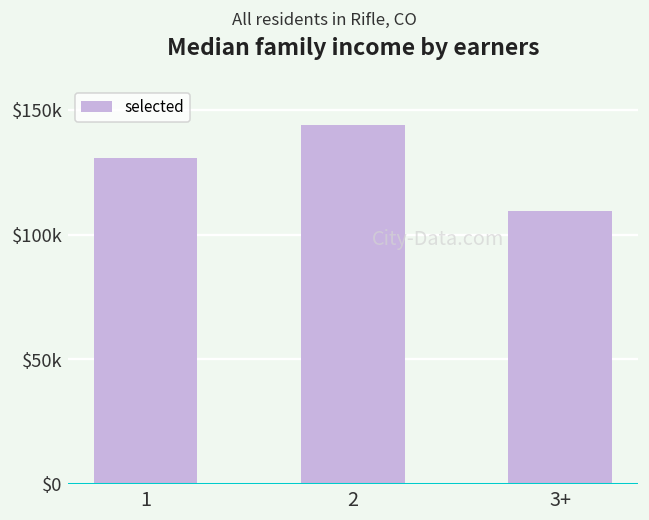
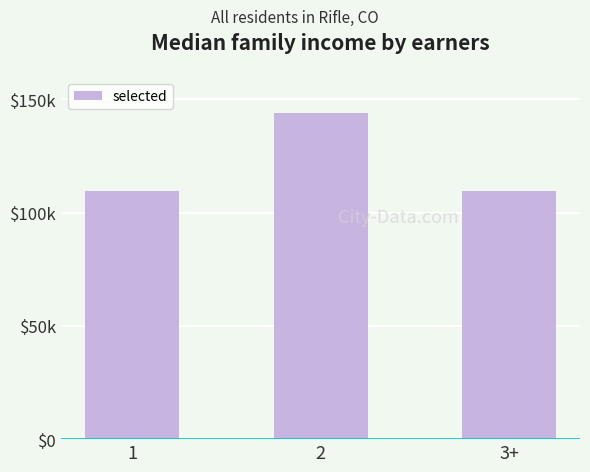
  {
-   "1": "$131000",
+   "1": "$109000",
    "2": "$144000",
    "3+": "$110000"
  }
